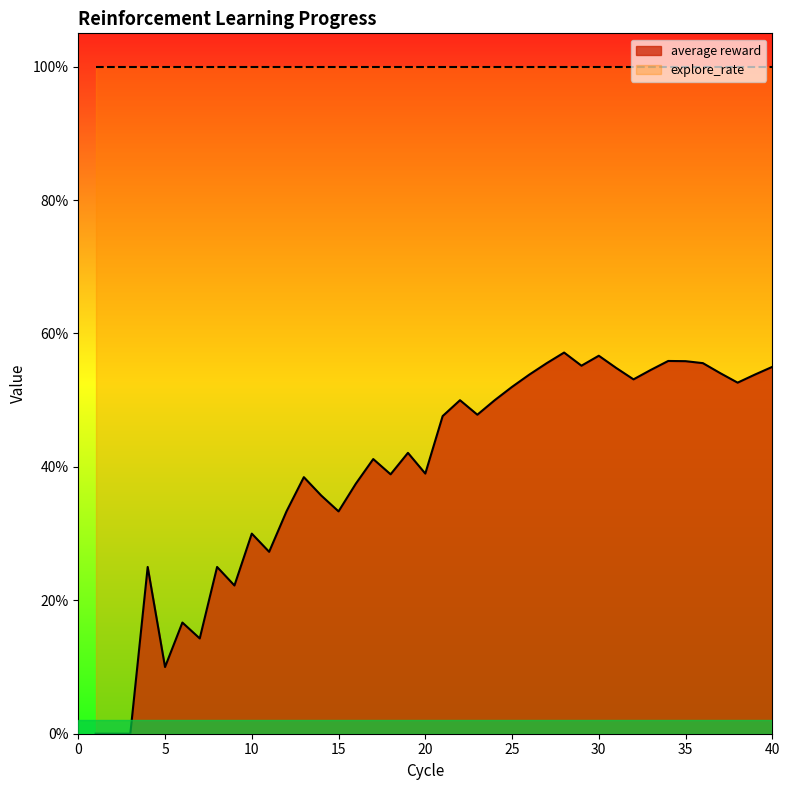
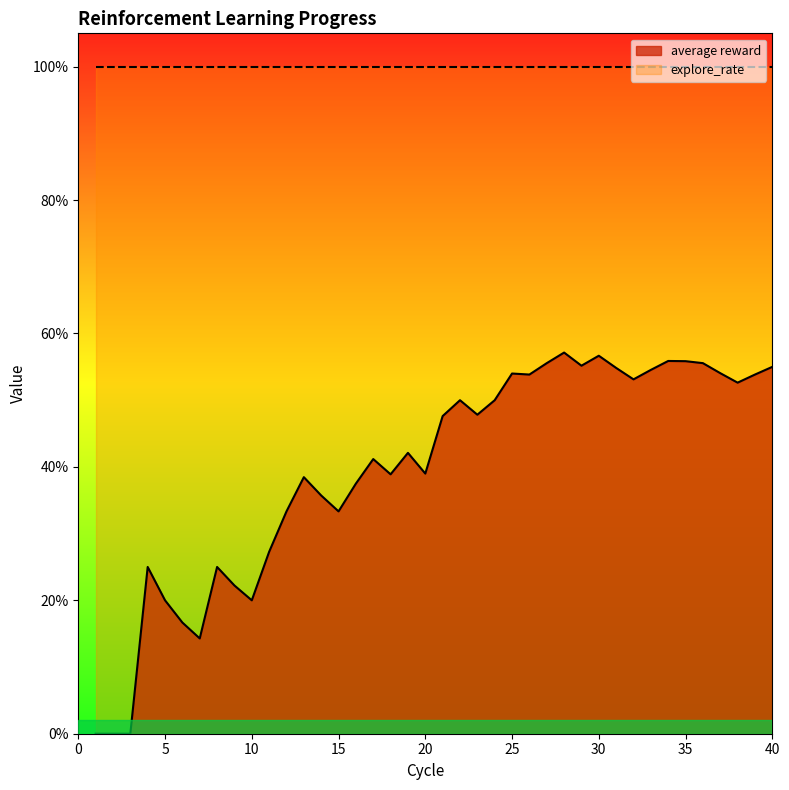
  {
    "average reward": {
-     "5": "10%",
-     "10": "30%",
+     "5": "20%",
+     "10": "20%",
      "15": "33%",
      "20": "39%",
-     "25": "52%",
+     "25": "54%",
      "30": "57%",
      "35": "56%",
      "40": "55%"
    },
    "explore_rate": {
      "5": "100%",
      "10": "100%",
      "15": "100%",
      "20": "100%",
      "25": "100%",
      "30": "100%",
      "40": "100%"
    }
  }
